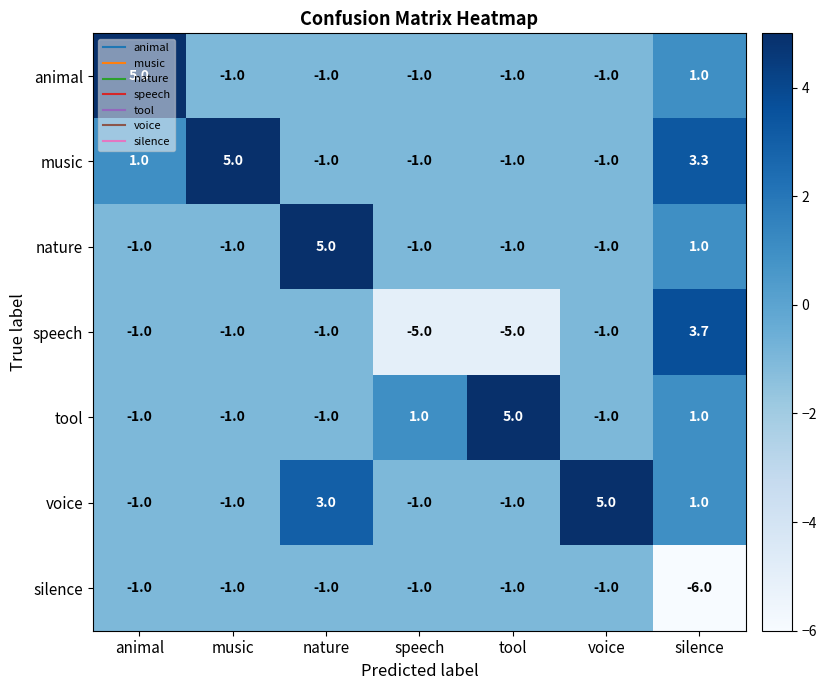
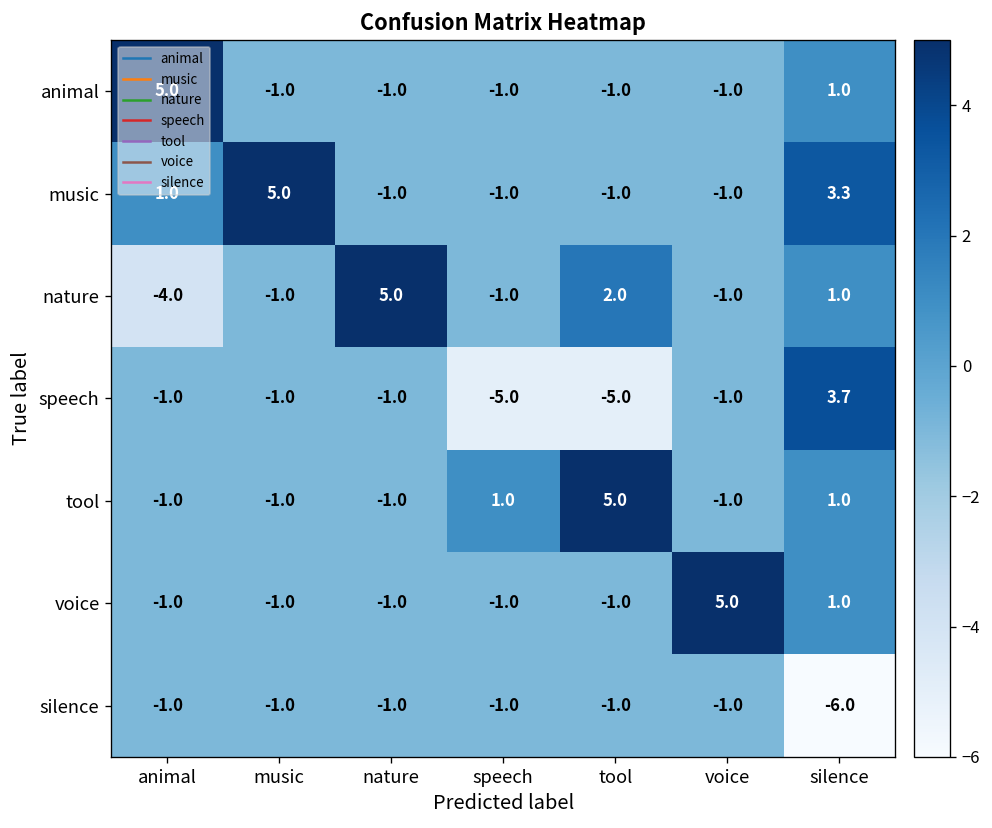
  {
    "animal": {
      "music": -1.0,
      "nature": -1.0,
      "speech": -1.0,
      "tool": -1.0,
      "voice": -1.0,
      "silence": 1.0
    },
    "music": {
      "animal": 1.0,
      "music": 5.0,
      "nature": -1.0,
      "speech": -1.0,
      "tool": -1.0,
      "voice": -1.0,
      "silence": 3.3
    },
    "nature": {
-     "animal": -1.0,
+     "animal": -4.0,
      "music": -1.0,
      "nature": 5.0,
      "speech": -1.0,
-     "tool": -1.0,
+     "tool": 2.0,
      "voice": -1.0,
      "silence": 1.0
    },
    "speech": {
      "animal": -1.0,
      "music": -1.0,
      "nature": -1.0,
      "speech": -5.0,
      "tool": -5.0,
      "voice": -1.0,
      "silence": 3.7
    },
    "tool": {
      "animal": -1.0,
      "music": -1.0,
      "nature": -1.0,
      "speech": 1.0,
      "tool": 5.0,
      "voice": -1.0,
      "silence": 1.0
    },
    "voice": {
      "animal": -1.0,
      "music": -1.0,
-     "nature": 3.0,
+     "nature": -1.0,
      "speech": -1.0,
      "tool": -1.0,
      "voice": 5.0,
      "silence": 1.0
    },
    "silence": {
      "animal": -1.0,
      "music": -1.0,
      "nature": -1.0,
      "speech": -1.0,
      "tool": -1.0,
      "voice": -1.0,
      "silence": -6.0
    }
  }
